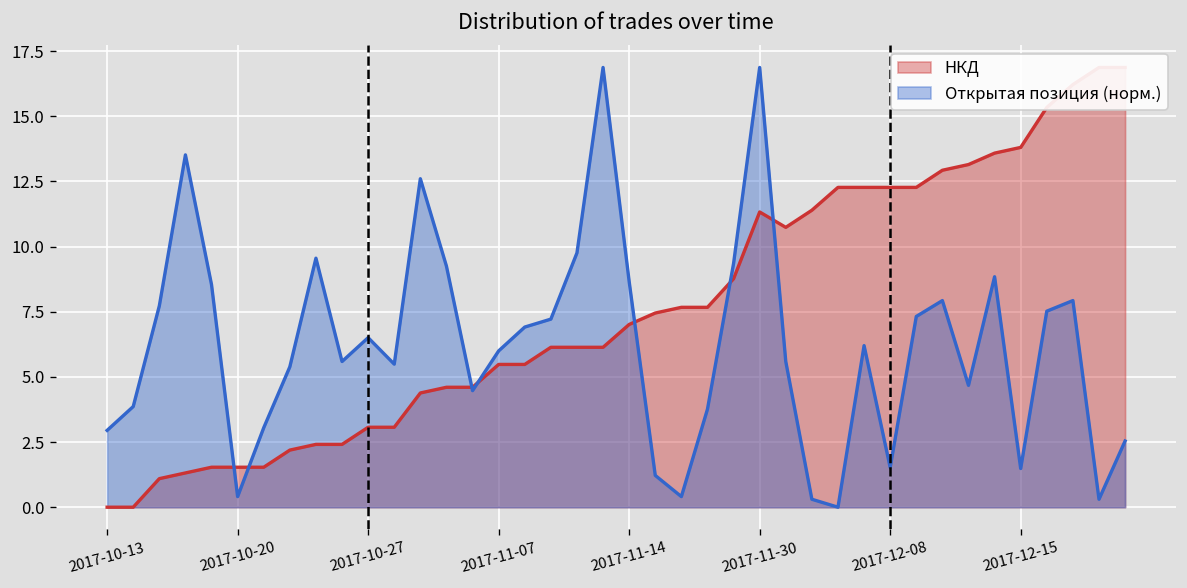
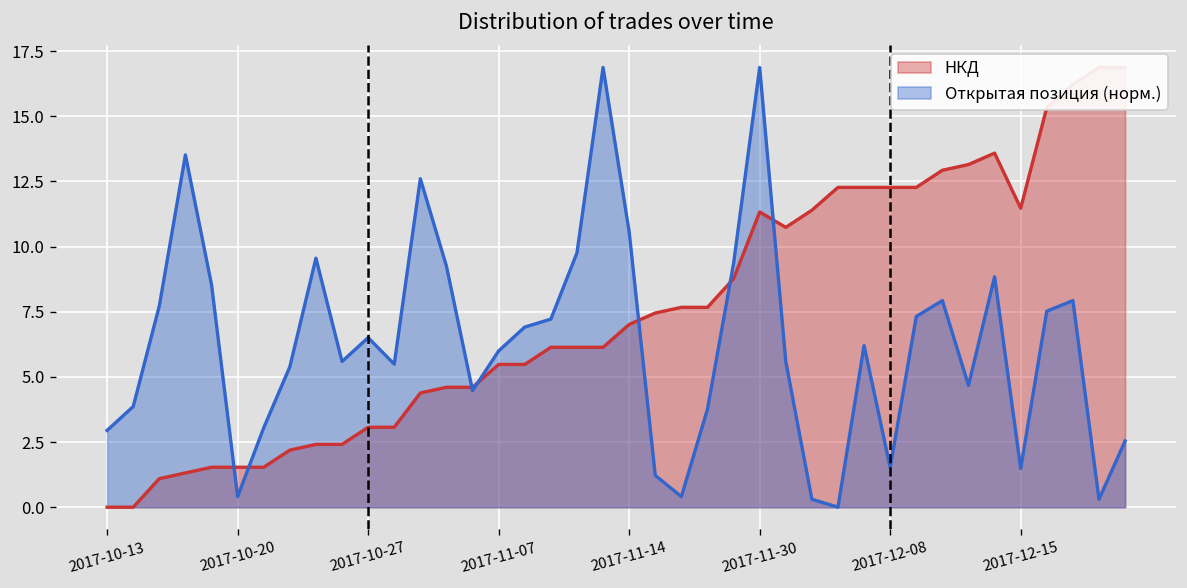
  {
    "НКД": {
      "2017-11-14": 7.0,
      "2017-11-30": 11.3,
-     "2017-12-15": 13.8
+     "2017-12-15": 11.5
    },
    "Открытая позиция (норм.)": {
-     "2017-11-14": 8.7,
+     "2017-11-14": 10.6,
      "2017-11-30": 16.9,
      "2017-12-15": 1.5
    }
  }
